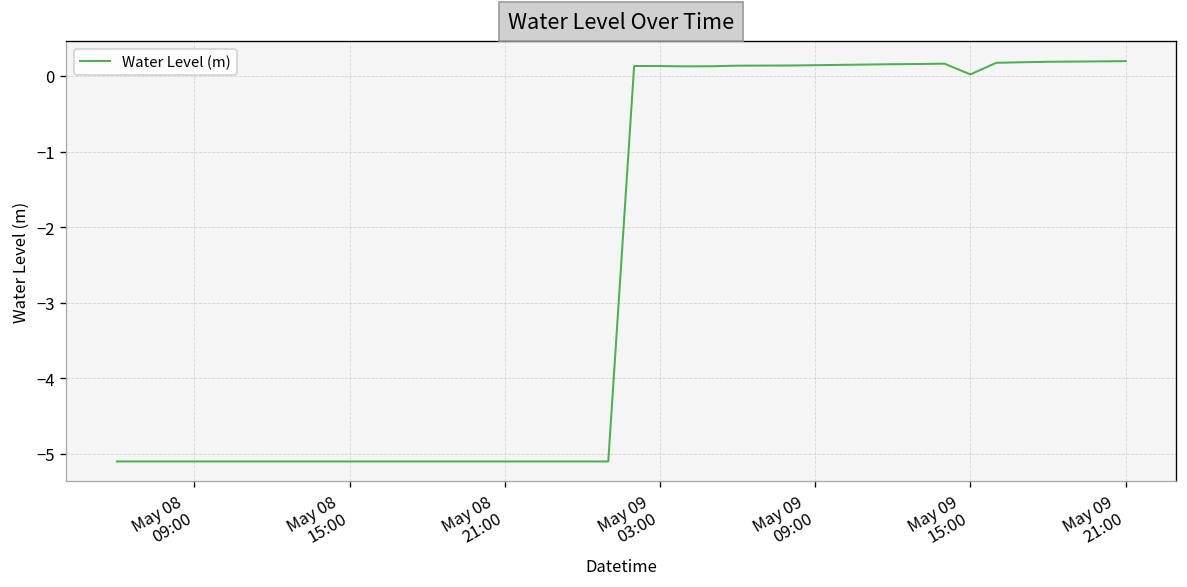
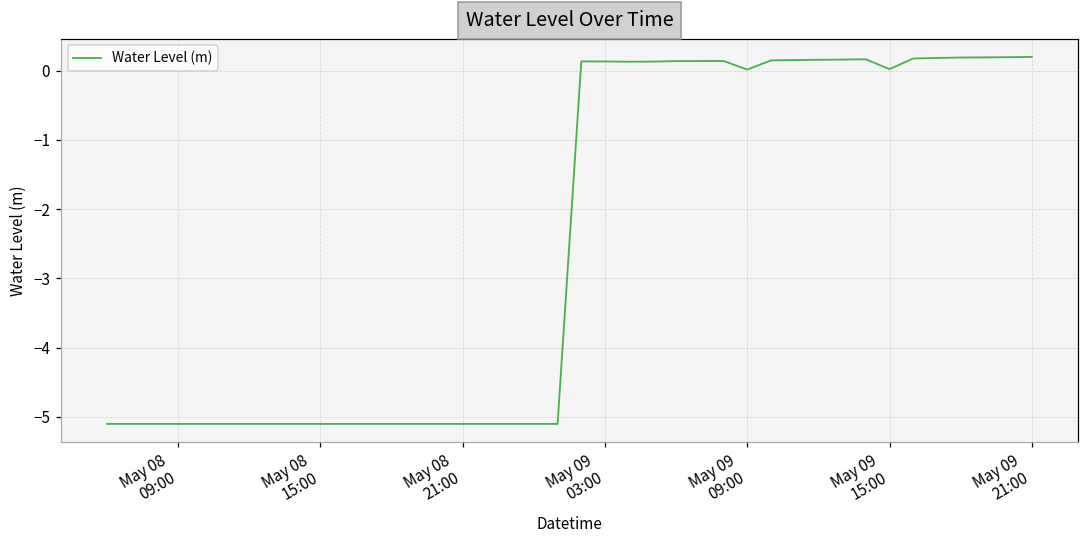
  {
    "May 08 09:00": -5.1,
    "May 08 15:00": -5.1,
    "May 08 21:00": -5.1,
    "May 09 03:00": 0.1,
-   "May 09 09:00": 0.1,
+   "May 09 09:00": 0.0,
    "May 09 15:00": 0.0,
    "May 09 21:00": 0.2
  }
